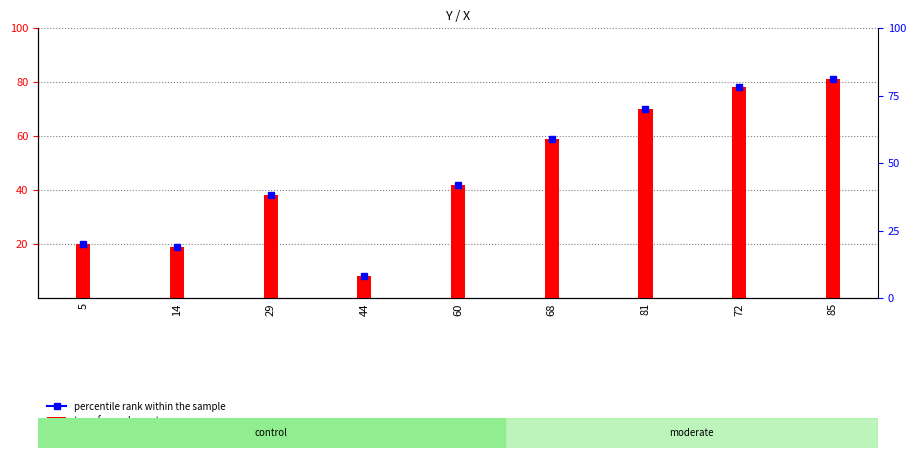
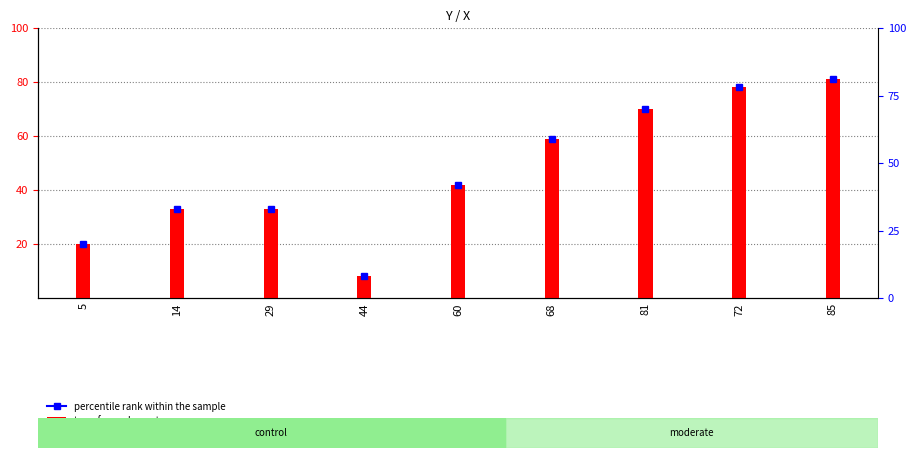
  {
    "transformed count": {
      "5": 20,
-     "14": 19,
-     "29": 38,
+     "14": 33,
+     "29": 33,
      "44": 8,
      "60": 42,
      "68": 59,
      "81": 70,
      "72": 78,
      "85": 81
    }
  }
